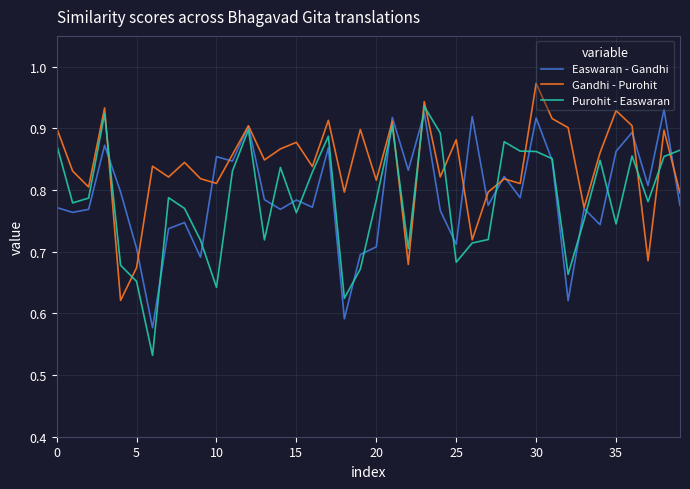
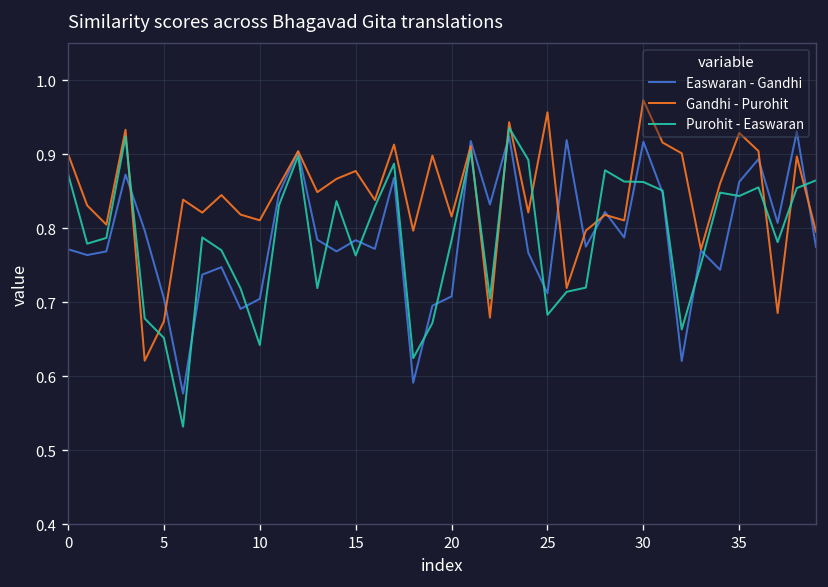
  {
    "Easwaran - Gandhi": {
      "0": 0.77,
      "5": 0.71,
-     "10": 0.85,
+     "10": 0.70,
      "15": 0.78,
      "20": 0.71,
      "25": 0.71,
      "30": 0.92,
      "35": 0.86
    },
    "Gandhi - Purohit": {
      "0": 0.90,
      "5": 0.67,
      "10": 0.81,
      "15": 0.88,
      "20": 0.82,
-     "25": 0.88,
+     "25": 0.96,
      "30": 0.97,
      "35": 0.93
    },
    "Purohit - Easwaran": {
      "0": 0.87,
      "5": 0.65,
      "10": 0.64,
      "15": 0.76,
      "20": 0.78,
      "25": 0.68,
      "30": 0.86,
-     "35": 0.75
+     "35": 0.84
    }
  }
